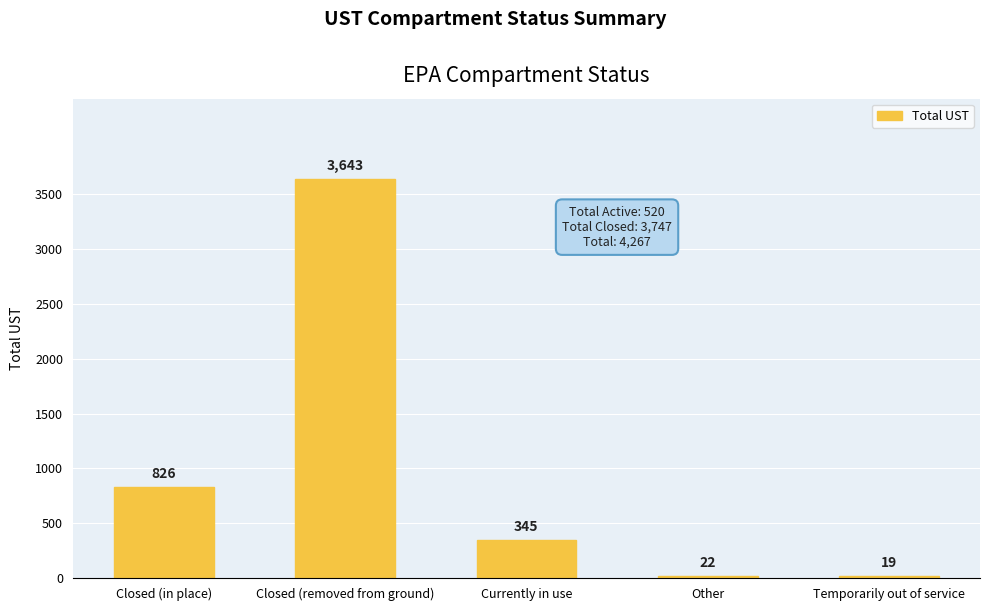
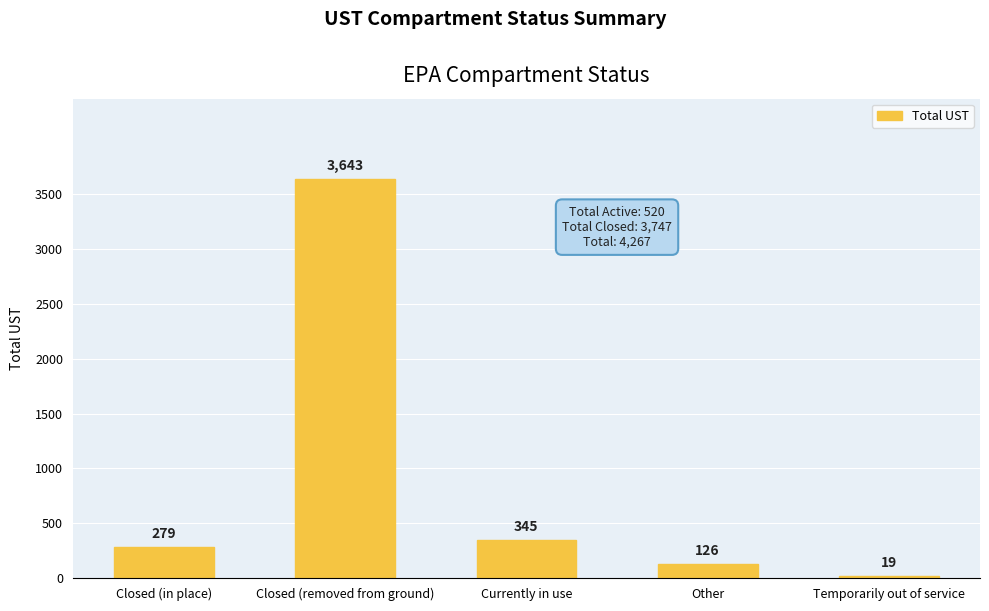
  {
-   "Closed (in place)": "826",
+   "Closed (in place)": "279",
    "Closed (removed from ground)": "3,643",
    "Currently in use": "345",
-   "Other": "22",
+   "Other": "126",
    "Temporarily out of service": "19"
  }
